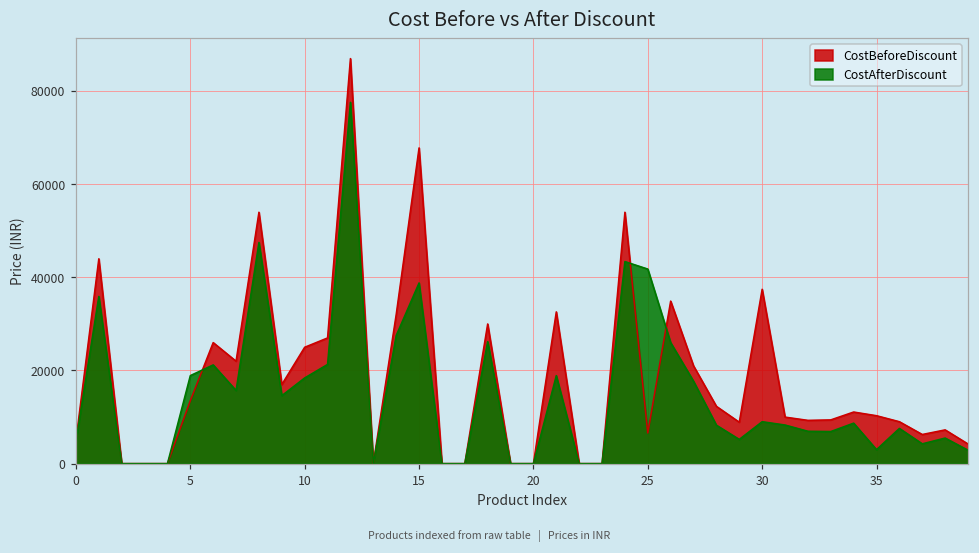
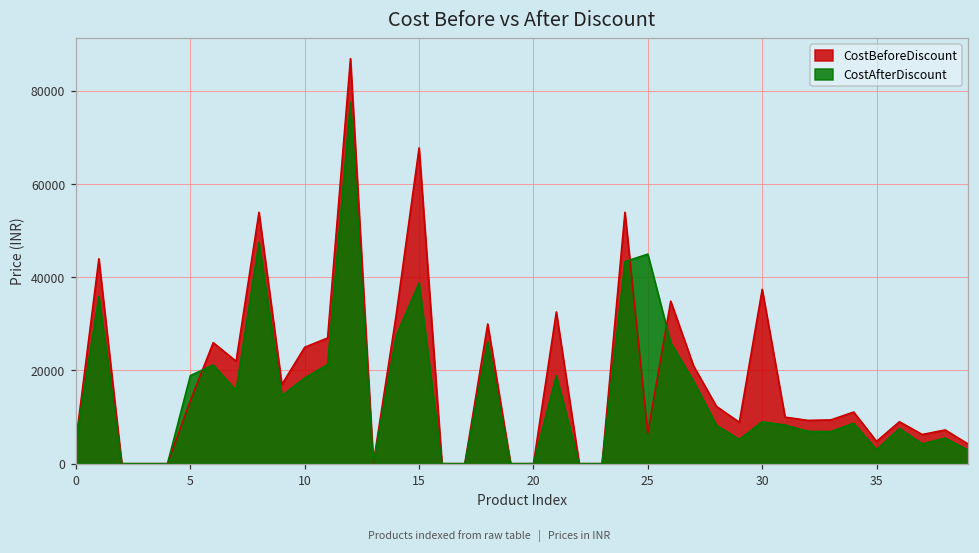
  {
    "CostBeforeDiscount": {
      "5": 14000,
      "10": 25000,
      "15": 68000,
      "25": 7000,
      "30": 37000,
-     "35": 10000
+     "35": 5000
    },
    "CostAfterDiscount": {
      "5": 19000,
      "10": 18000,
      "15": 39000,
-     "25": 42000,
+     "25": 45000,
      "30": 9000,
      "35": 3000
    }
  }
